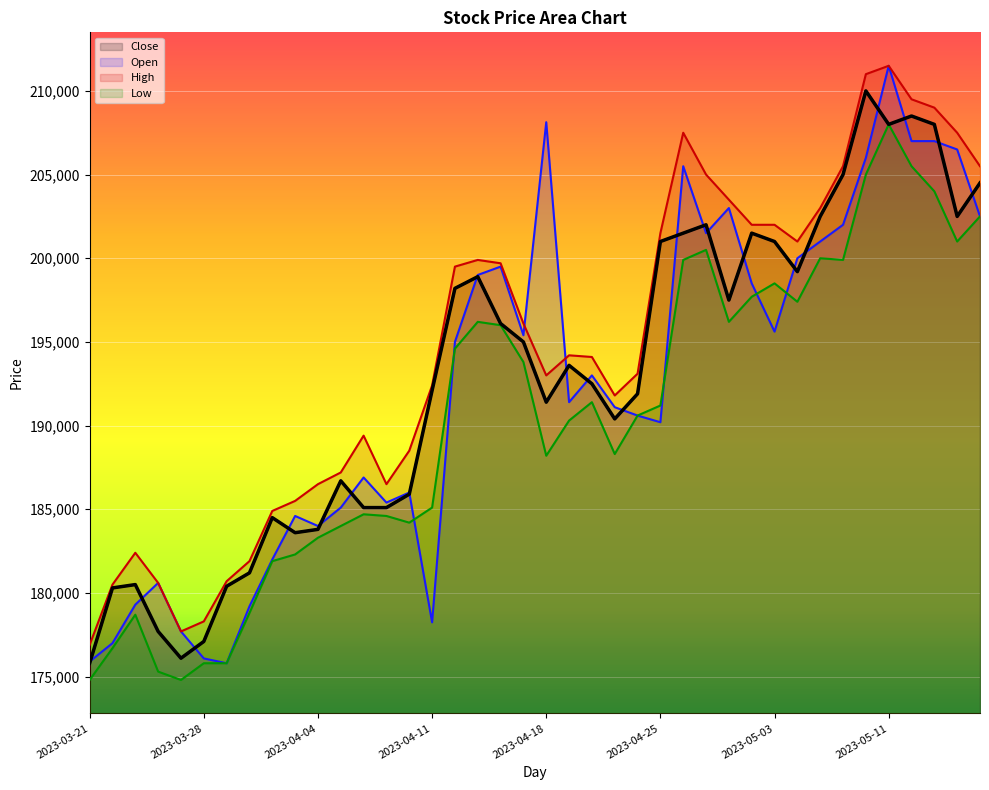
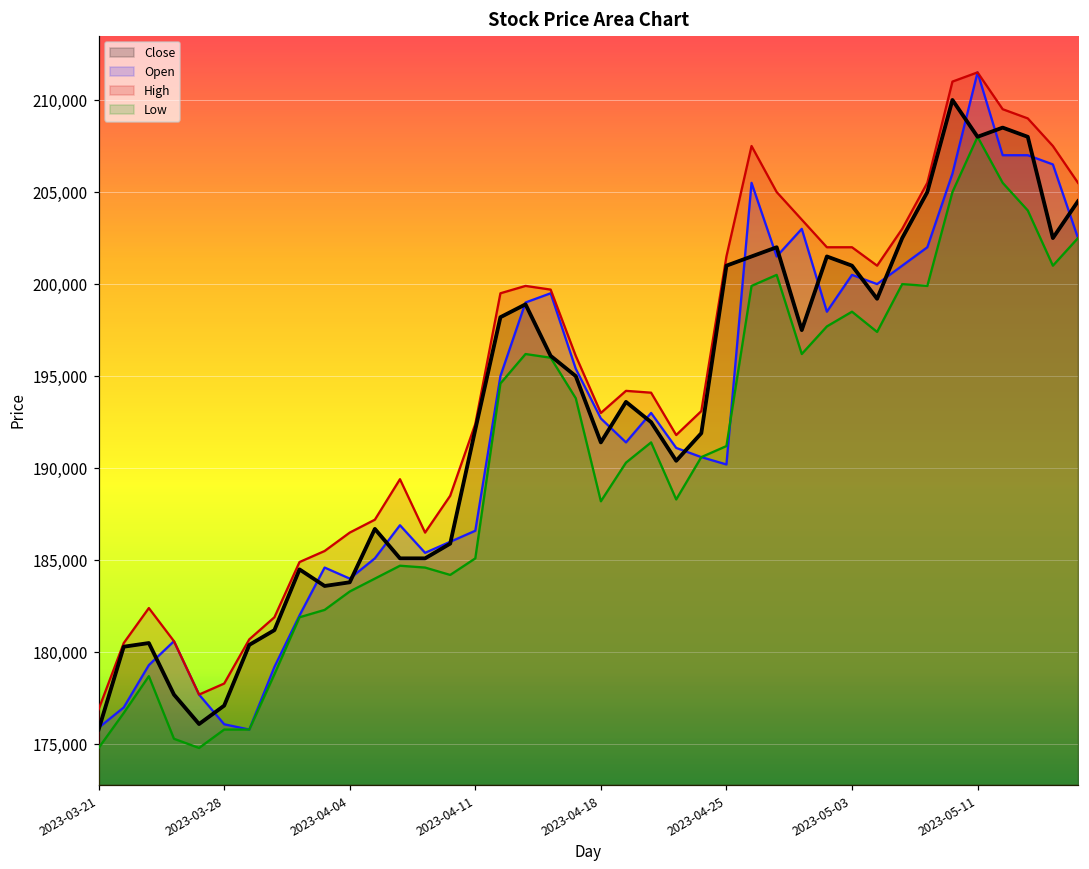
  {
    "Open": {
      "2023-03-28": "176,100",
      "2023-04-04": "184,000",
-     "2023-04-11": "178,200",
-     "2023-04-18": "208,100",
+     "2023-04-11": "186,600",
+     "2023-04-18": "192,700",
      "2023-04-25": "190,200",
-     "2023-05-03": "195,600"
+     "2023-05-03": "200,500"
    }
  }
